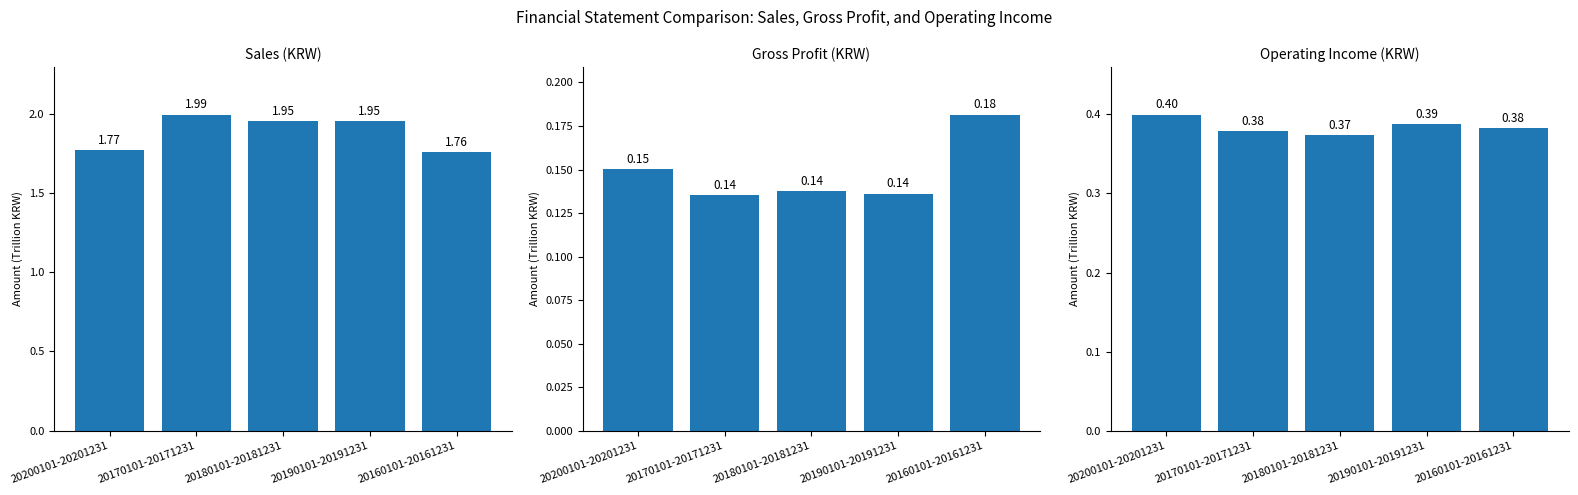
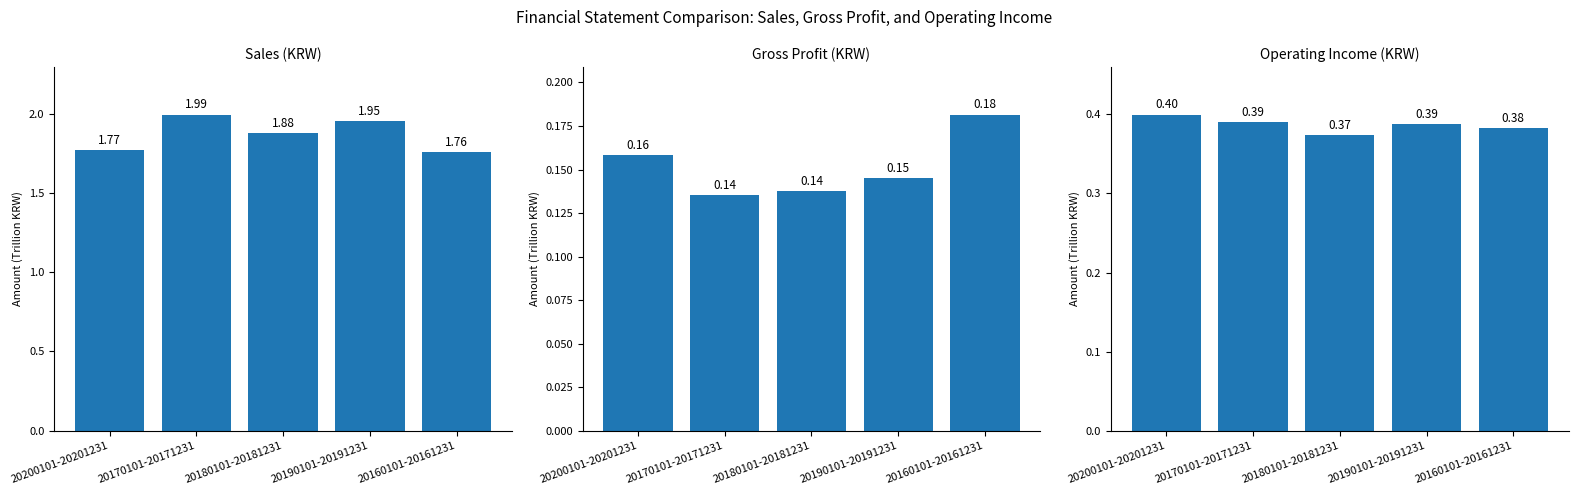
  {
    "Sales (KRW)": {
      "20200101-20201231": 1.77,
      "20170101-20171231": 1.99,
-     "20180101-20181231": 1.95,
+     "20180101-20181231": 1.88,
      "20190101-20191231": 1.95,
      "20160101-20161231": 1.76
    },
    "Gross Profit (KRW)": {
-     "20200101-20201231": 0.15,
+     "20200101-20201231": 0.16,
      "20170101-20171231": 0.14,
      "20180101-20181231": 0.14,
-     "20190101-20191231": 0.14,
+     "20190101-20191231": 0.15,
      "20160101-20161231": 0.18
    },
    "Operating Income (KRW)": {
      "20200101-20201231": 0.40,
-     "20170101-20171231": 0.38,
+     "20170101-20171231": 0.39,
      "20180101-20181231": 0.37,
      "20190101-20191231": 0.39,
      "20160101-20161231": 0.38
    }
  }
